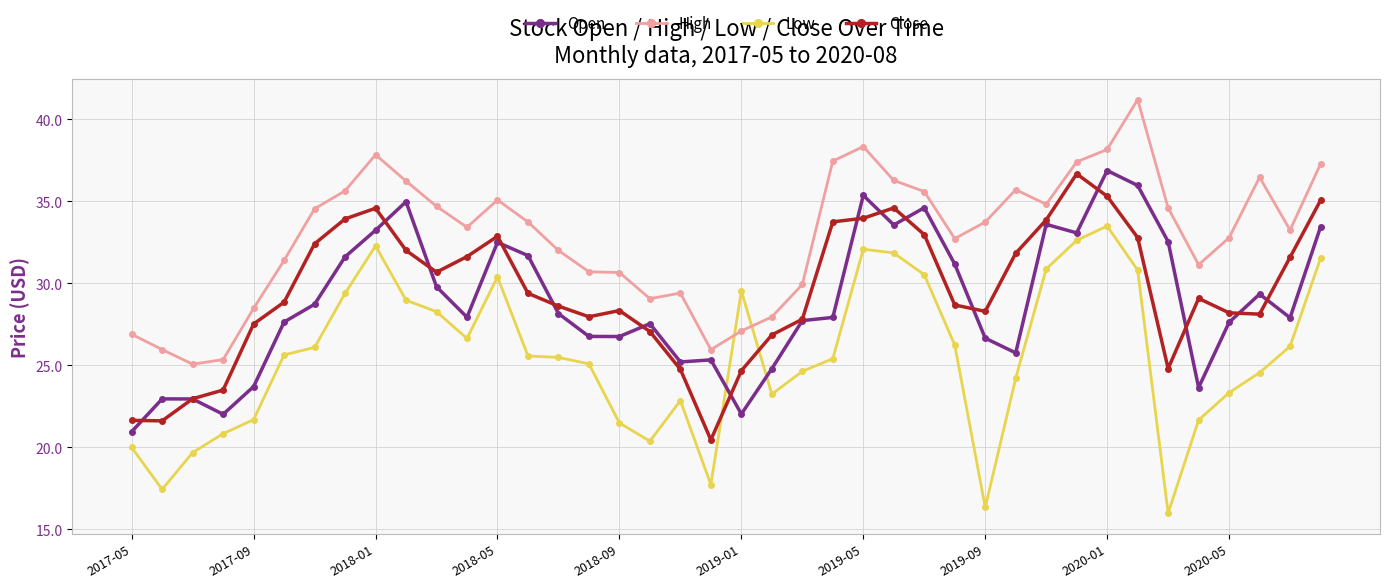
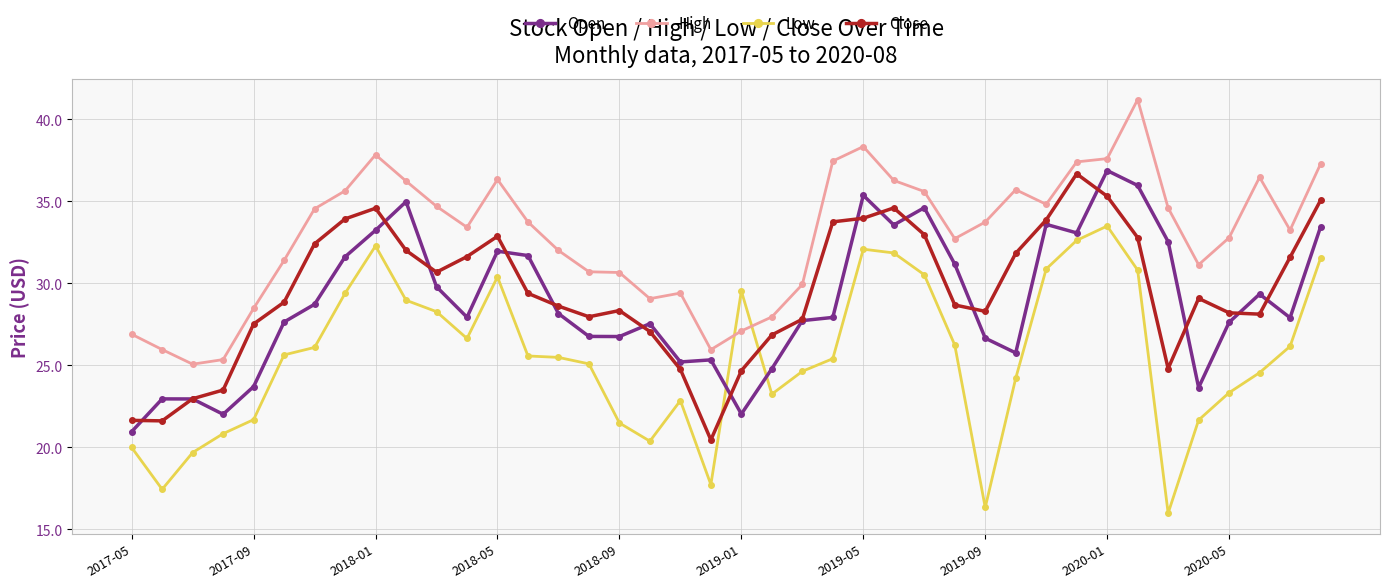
  {
    "Open": {
      "2017-05": 21.0,
      "2017-09": 23.7,
      "2018-01": 33.2,
-     "2018-05": 32.5,
+     "2018-05": 32.0,
      "2018-09": 26.8,
      "2019-01": 22.0,
      "2019-05": 35.4,
      "2019-09": 26.7,
      "2020-01": 36.9,
      "2020-05": 27.6
    },
    "High": {
      "2017-05": 26.9,
      "2017-09": 28.5,
      "2018-01": 37.8,
-     "2018-05": 35.1,
+     "2018-05": 36.3,
      "2018-09": 30.7,
      "2019-01": 27.1,
      "2019-05": 38.3,
      "2019-09": 33.7,
-     "2020-01": 38.2,
+     "2020-01": 37.6,
      "2020-05": 32.8
    },
    "Low": {
      "2017-05": 20.0,
      "2017-09": 21.7,
      "2018-01": 32.3,
      "2018-05": 30.4,
      "2018-09": 21.5,
      "2019-01": 29.5,
      "2019-05": 32.1,
      "2019-09": 16.3,
      "2020-01": 33.5,
      "2020-05": 23.3
    },
    "Close": {
      "2017-05": 21.6,
      "2017-09": 27.5,
      "2018-01": 34.6,
      "2018-05": 32.9,
      "2018-09": 28.3,
      "2019-01": 24.7,
      "2019-05": 34.0,
      "2019-09": 28.3,
      "2020-01": 35.3,
      "2020-05": 28.2
    }
  }
